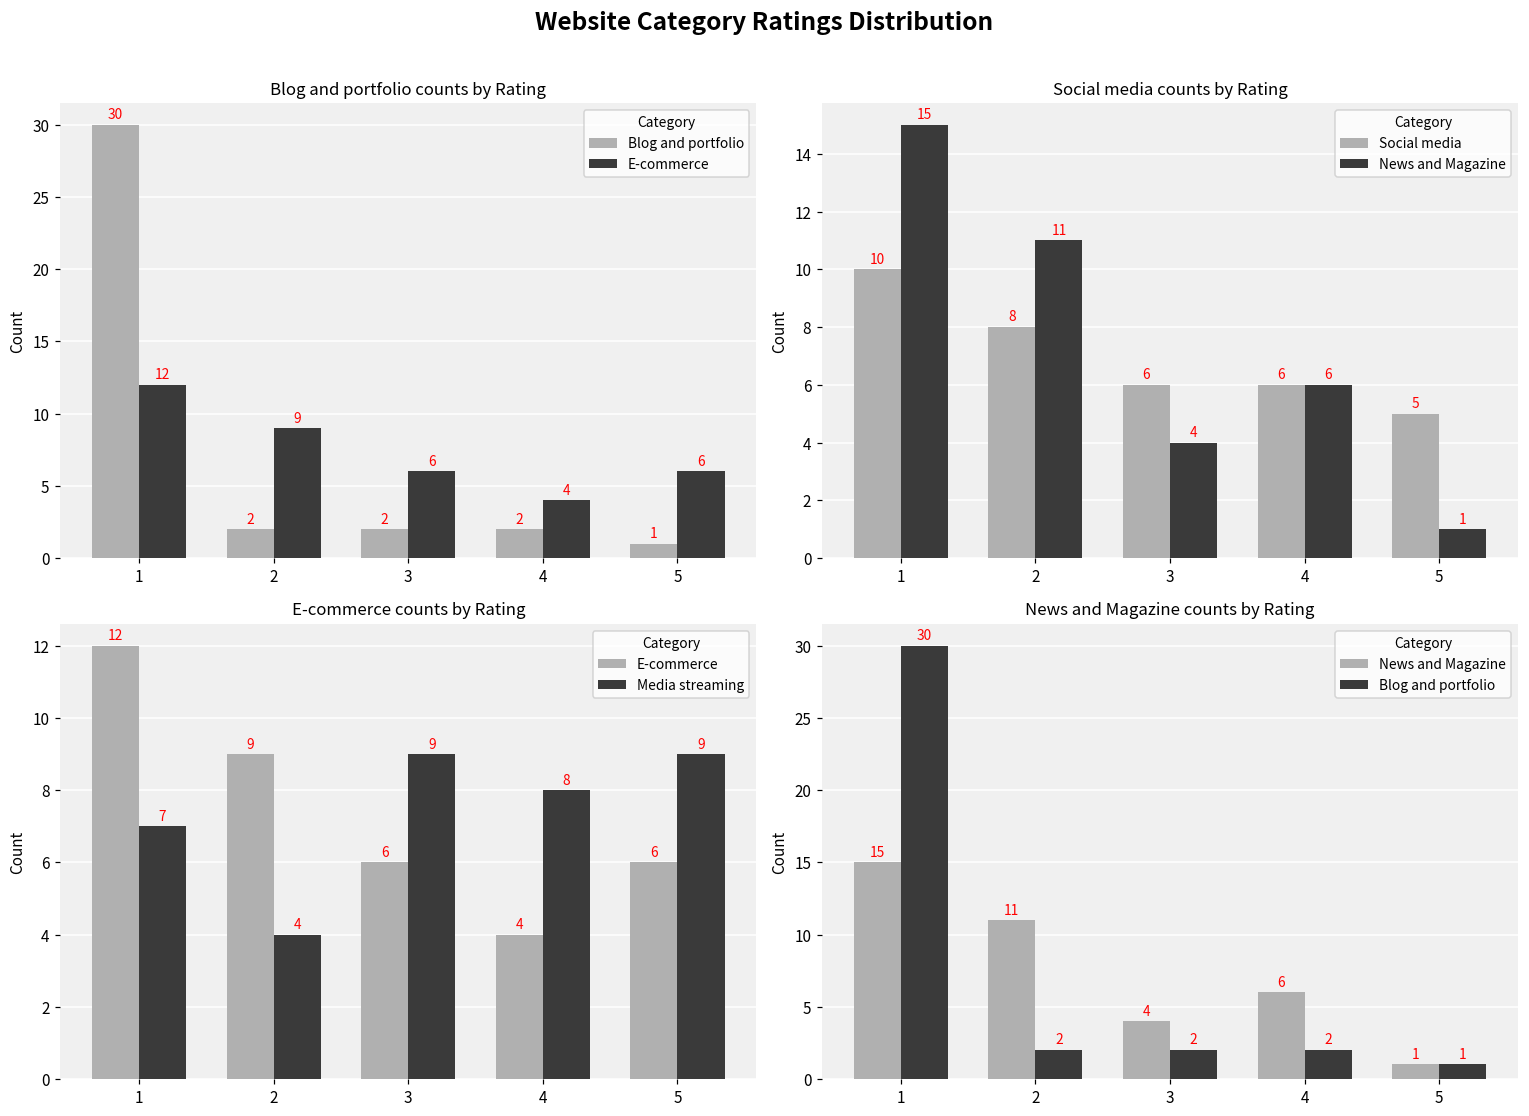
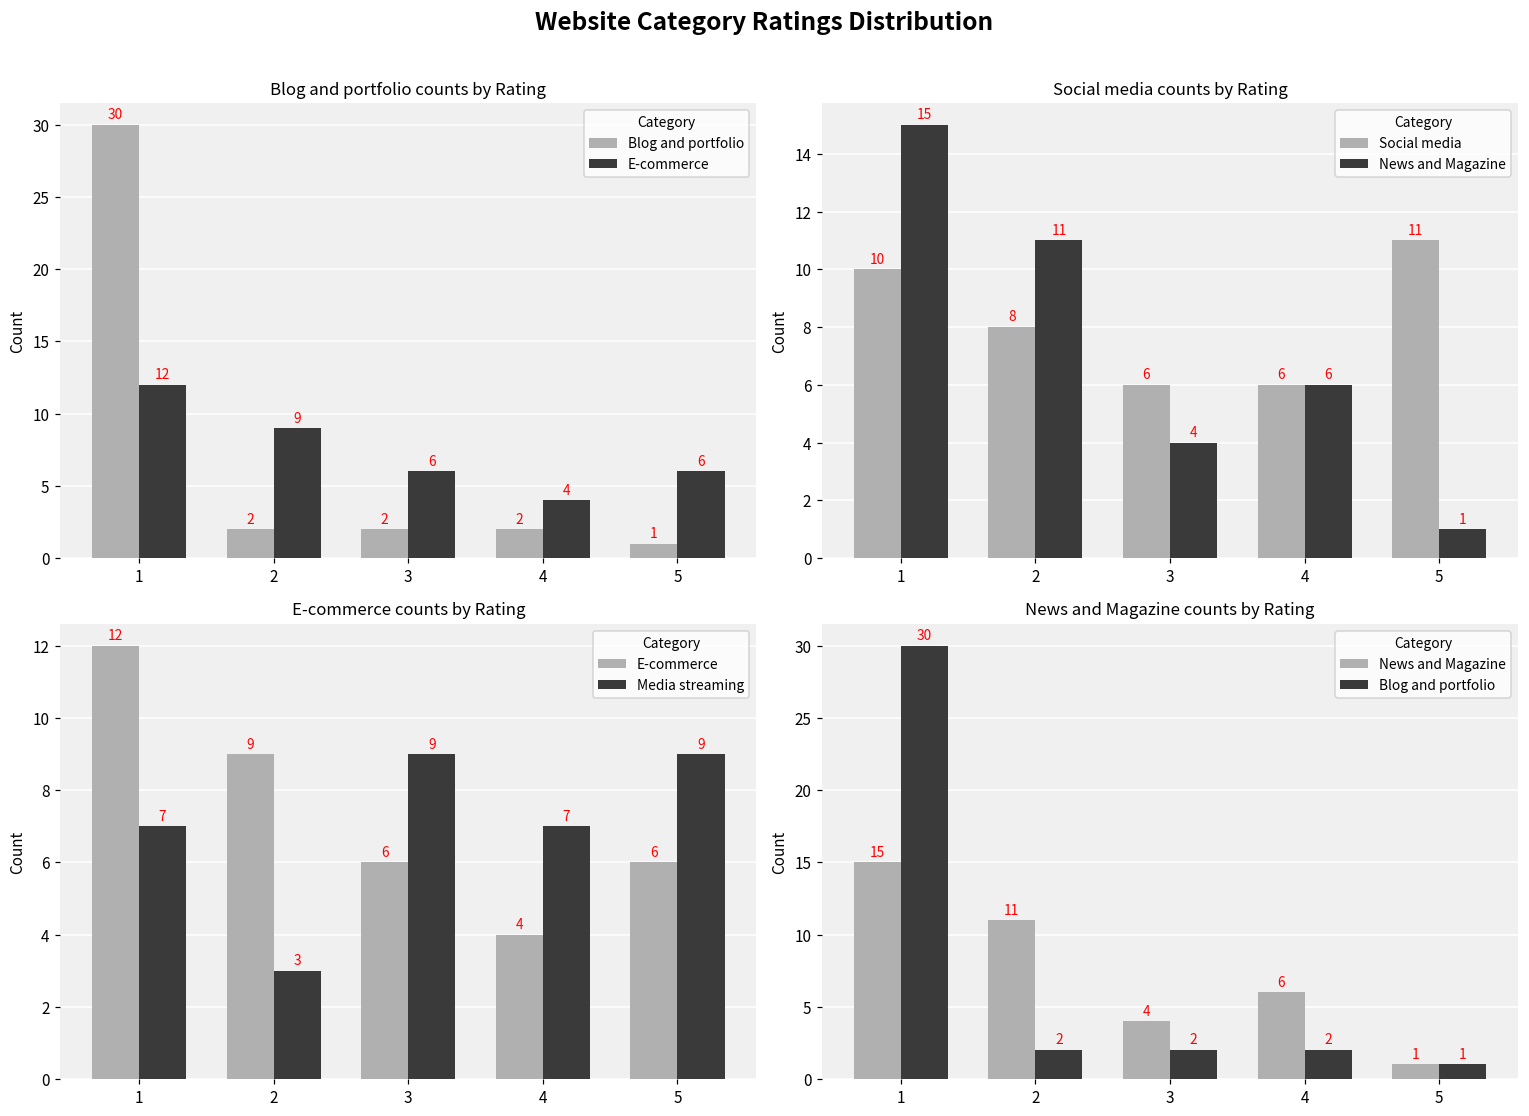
  {
    "Social media counts by Rating": {
      "Social media": {
        "1": 10,
        "2": 8,
        "3": 6,
        "4": 6,
-       "5": 5
+       "5": 11
      }
    },
    "E-commerce counts by Rating": {
      "E-commerce": {
        "1": 12,
        "2": 9,
        "3": 6,
        "4": 4,
        "5": 6
      },
      "Media streaming": {
        "1": 7,
-       "2": 4,
+       "2": 3,
        "3": 9,
-       "4": 8,
+       "4": 7,
        "5": 9
      }
    },
    "News and Magazine counts by Rating": {
      "News and Magazine": {
        "1": 15,
        "2": 11,
        "3": 4,
        "4": 6,
        "5": 1
      },
      "Blog and portfolio": {
        "1": 30,
        "2": 2,
        "3": 2,
        "4": 2,
        "5": 1
      }
    }
  }
